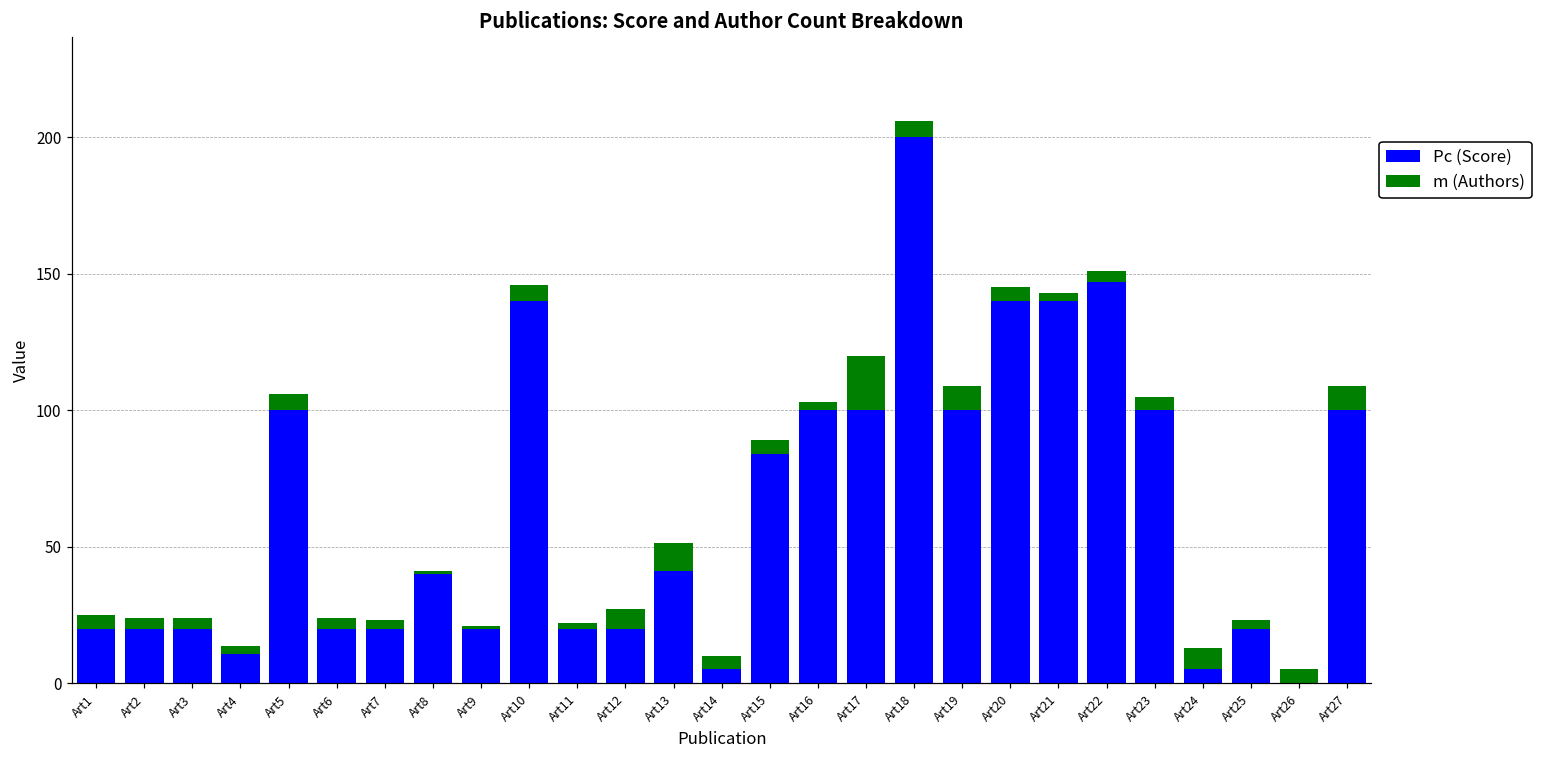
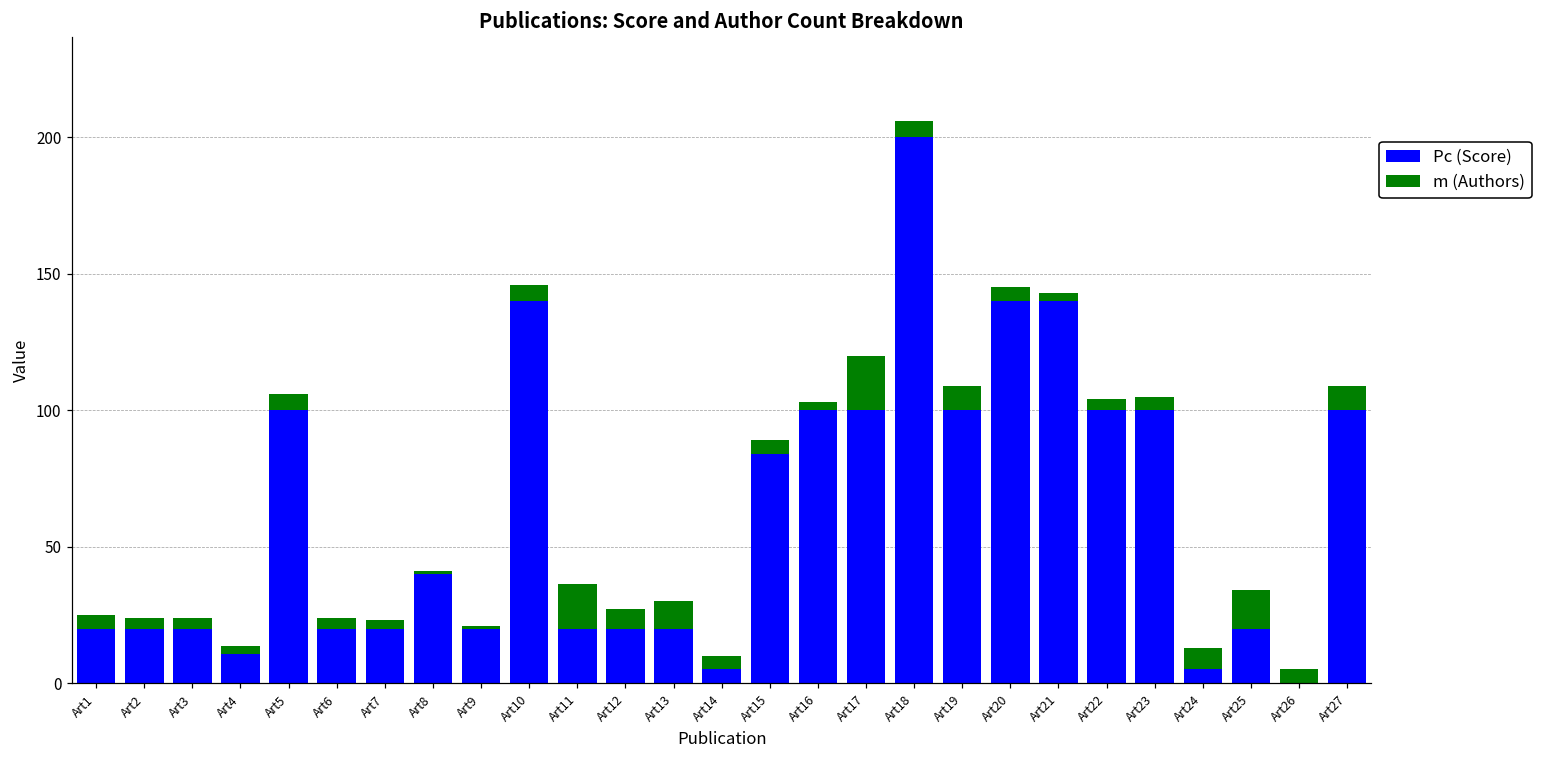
  {
    "Pc (Score)": {
      "Art1": 20,
      "Art2": 20,
      "Art3": 20,
      "Art4": 11,
      "Art5": 100,
      "Art6": 20,
      "Art7": 20,
      "Art8": 40,
      "Art9": 20,
      "Art10": 140,
      "Art11": 20,
      "Art12": 20,
-     "Art13": 41,
+     "Art13": 20,
      "Art14": 5,
      "Art15": 84,
      "Art16": 100,
      "Art17": 100,
      "Art18": 200,
      "Art19": 100,
      "Art20": 140,
      "Art21": 140,
-     "Art22": 147,
+     "Art22": 100,
      "Art23": 100,
      "Art24": 5,
      "Art25": 20,
      "Art26": 0,
      "Art27": 100
    },
    "m (Authors)": {
      "Art1": 5,
      "Art2": 4,
      "Art3": 4,
      "Art4": 3,
      "Art5": 6,
      "Art6": 4,
      "Art7": 3,
      "Art10": 6,
-     "Art11": 2,
+     "Art11": 16,
      "Art12": 7,
      "Art13": 10,
      "Art14": 5,
      "Art15": 5,
      "Art16": 3,
      "Art17": 20,
      "Art18": 6,
      "Art19": 9,
      "Art20": 5,
      "Art21": 3,
      "Art22": 4,
      "Art23": 5,
      "Art24": 8,
-     "Art25": 3,
+     "Art25": 14,
      "Art26": 5,
      "Art27": 9
    }
  }
